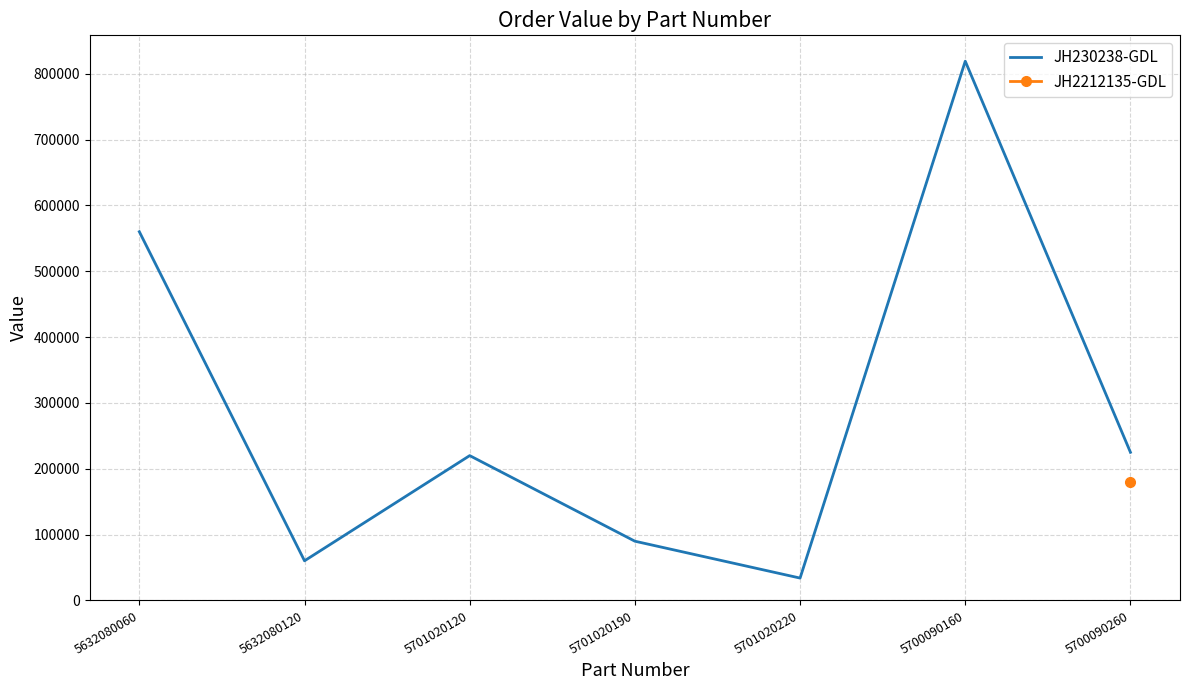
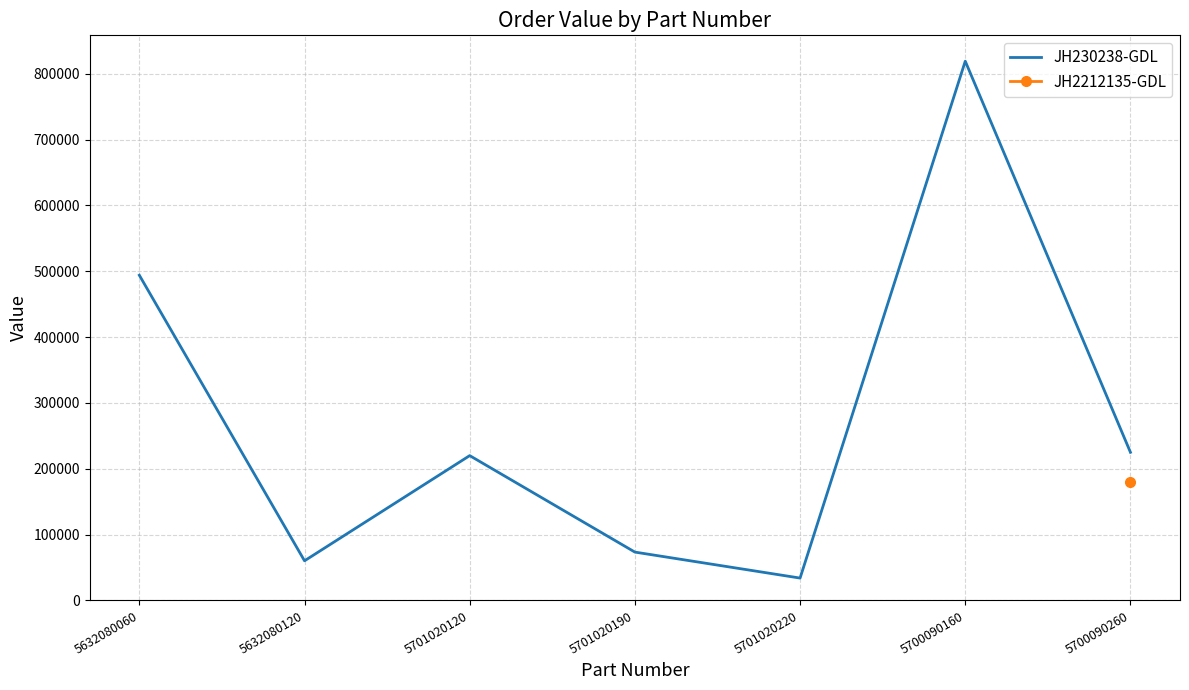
  {
    "JH230238-GDL": {
-     "5632080060": 560000,
+     "5632080060": 490000,
      "5632080120": 60000,
      "5701020120": 220000,
-     "5701020190": 90000,
+     "5701020190": 70000,
      "5701020220": 30000,
      "5700090160": 820000,
      "5700090260": 230000
    },
    "JH2212135-GDL": {
      "5700090260": 180000
    }
  }
